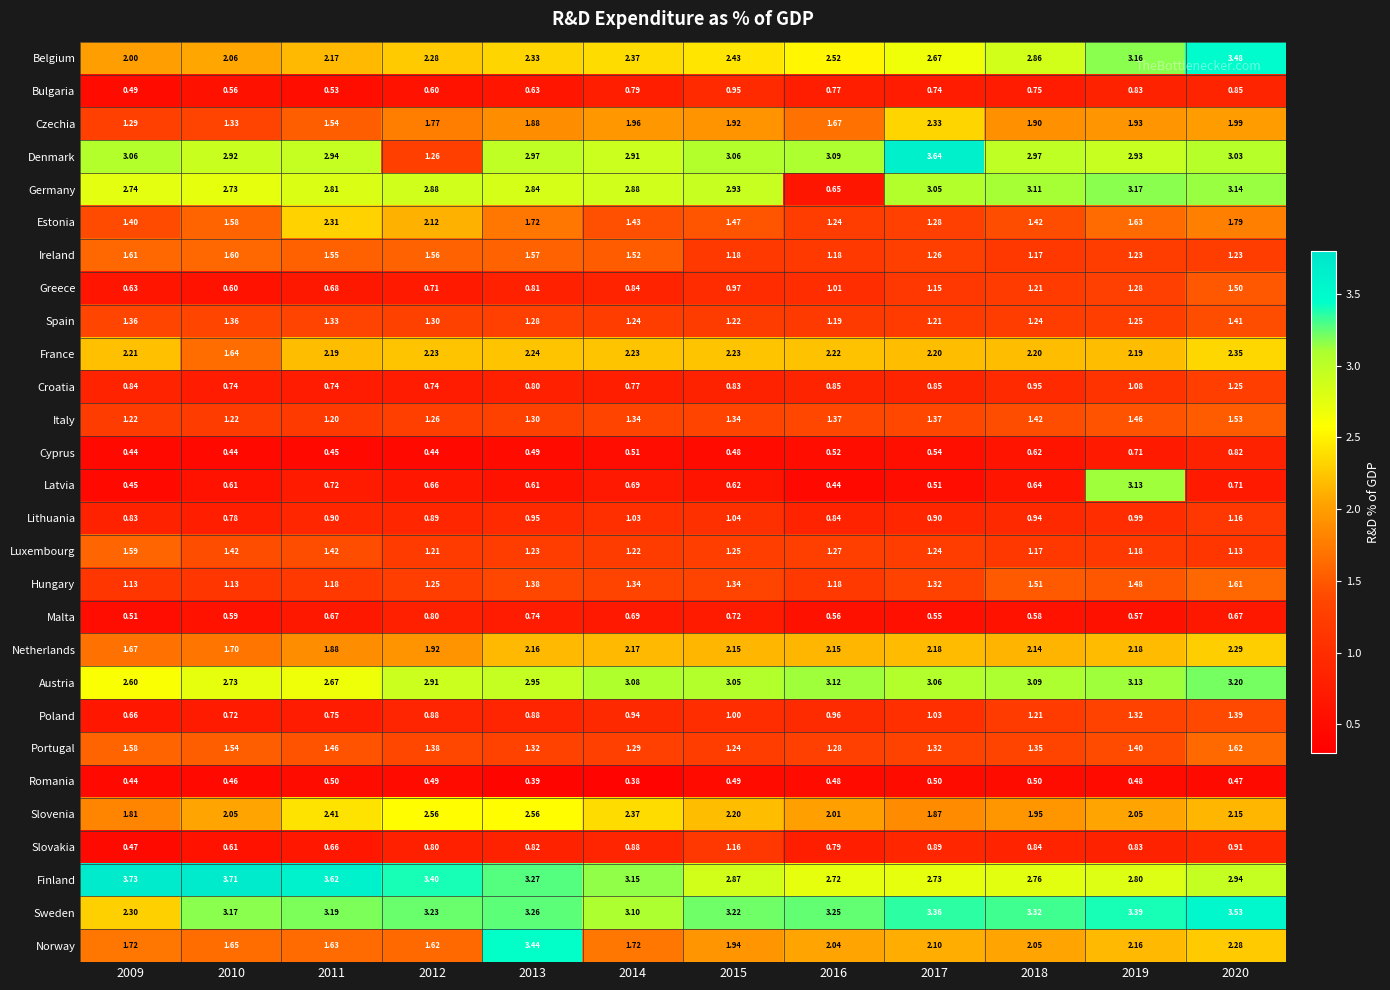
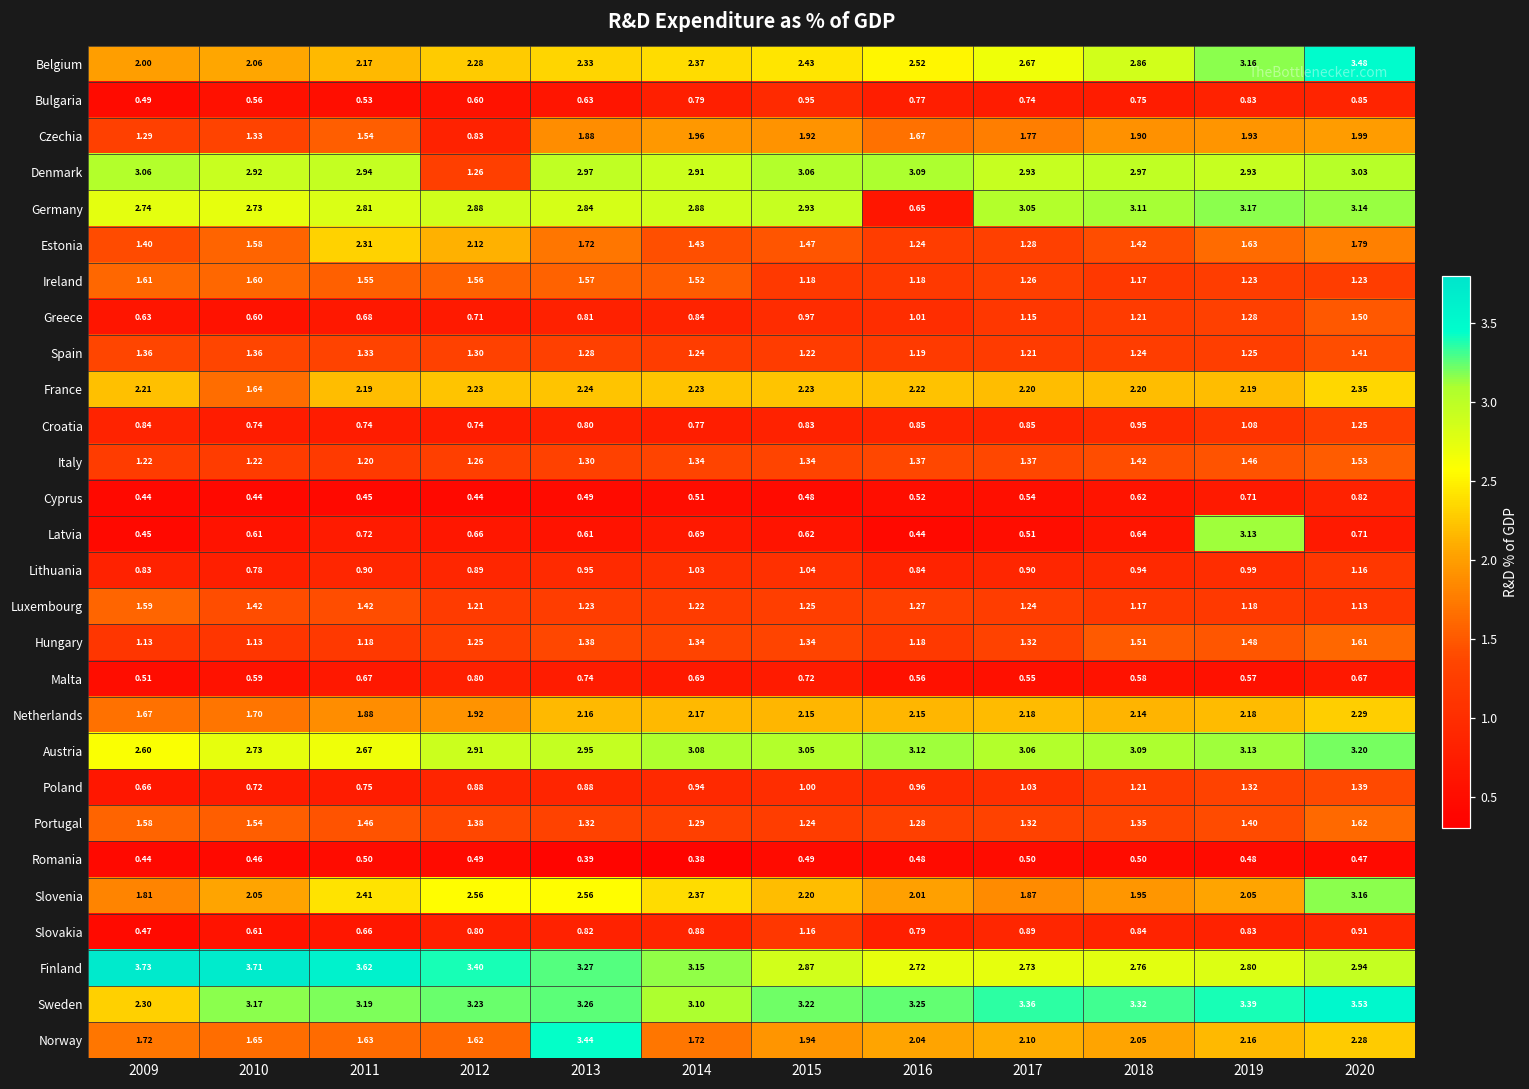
  {
    "Czechia": {
      "2009": 1.29,
      "2010": 1.33,
      "2011": 1.54,
-     "2012": 1.77,
+     "2012": 0.83,
      "2013": 1.88,
      "2014": 1.96,
      "2015": 1.92,
      "2016": 1.67,
-     "2017": 2.33,
+     "2017": 1.77,
      "2018": 1.90,
      "2019": 1.93,
      "2020": 1.99
    },
    "Denmark": {
      "2009": 3.06,
      "2010": 2.92,
      "2011": 2.94,
      "2012": 1.26,
      "2013": 2.97,
      "2014": 2.91,
      "2015": 3.06,
      "2016": 3.09,
-     "2017": 3.64,
+     "2017": 2.93,
      "2018": 2.97,
      "2019": 2.93,
      "2020": 3.03
    },
    "Slovenia": {
      "2009": 1.81,
      "2010": 2.05,
      "2011": 2.41,
      "2012": 2.56,
      "2013": 2.56,
      "2014": 2.37,
      "2015": 2.20,
      "2016": 2.01,
      "2017": 1.87,
      "2018": 1.95,
      "2019": 2.05,
-     "2020": 2.15
+     "2020": 3.16
    }
  }
